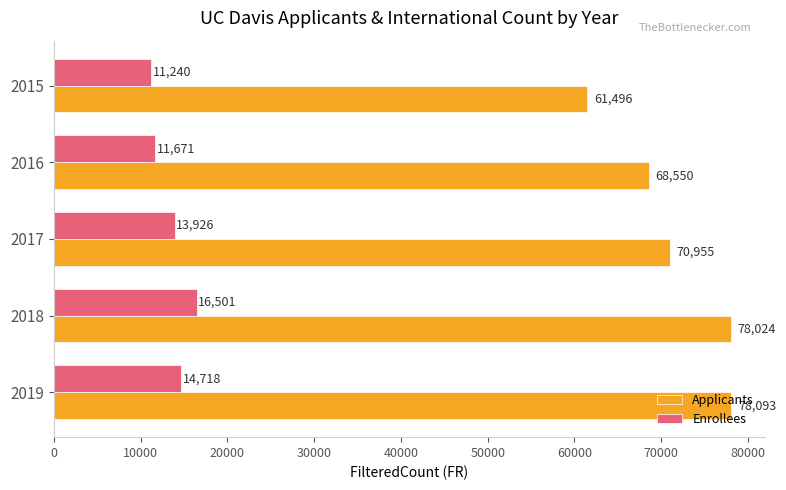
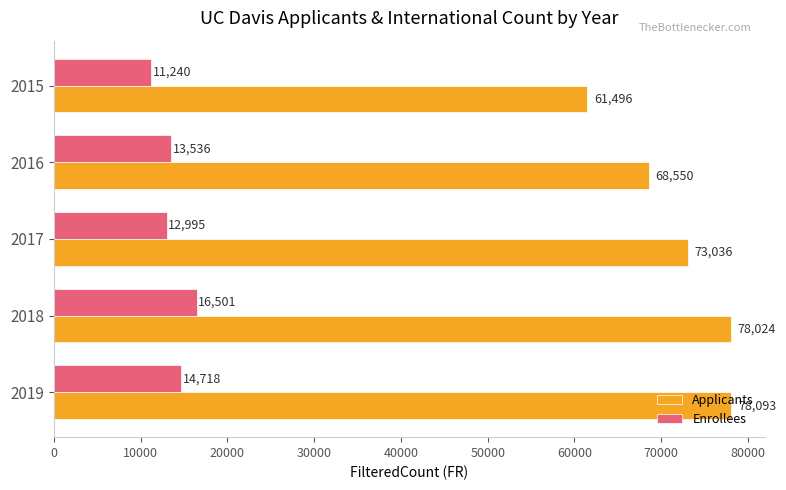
  {
    "Applicants": {
      "2015": "61,496",
      "2016": "68,550",
-     "2017": "70,955",
+     "2017": "73,036",
      "2018": "78,024",
      "2019": "78,093"
    },
    "Enrollees": {
      "2015": "11,240",
-     "2016": "11,671",
-     "2017": "13,926",
+     "2016": "13,536",
+     "2017": "12,995",
      "2018": "16,501",
      "2019": "14,718"
    }
  }
